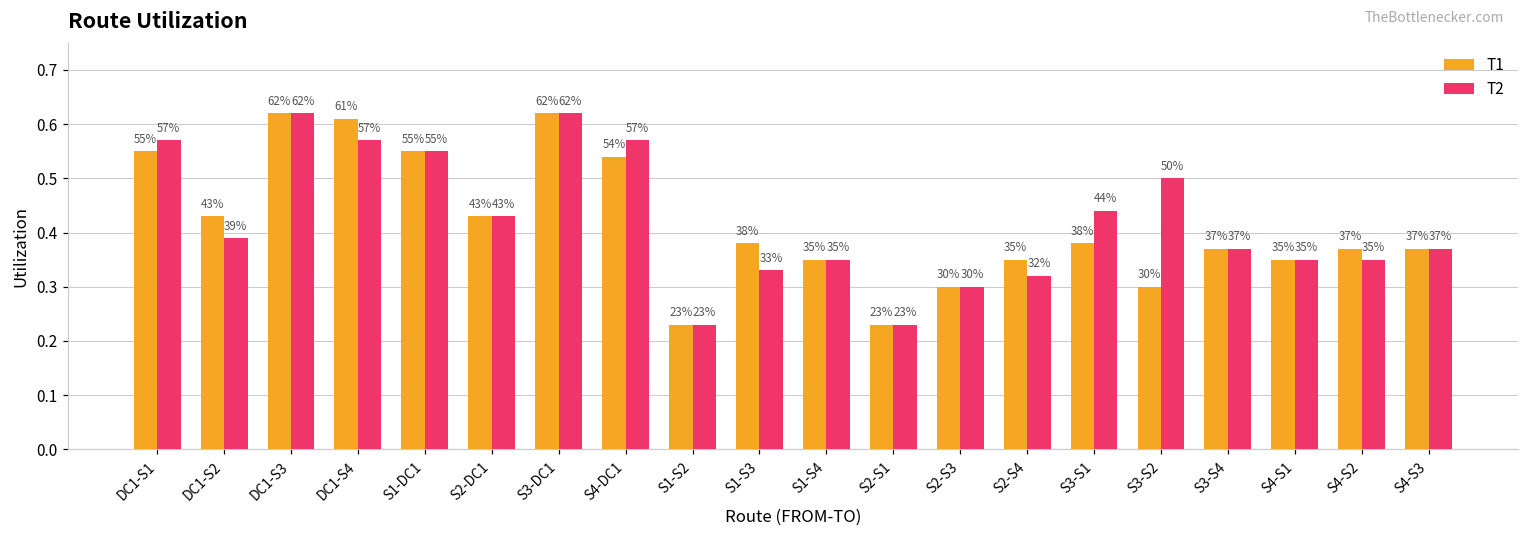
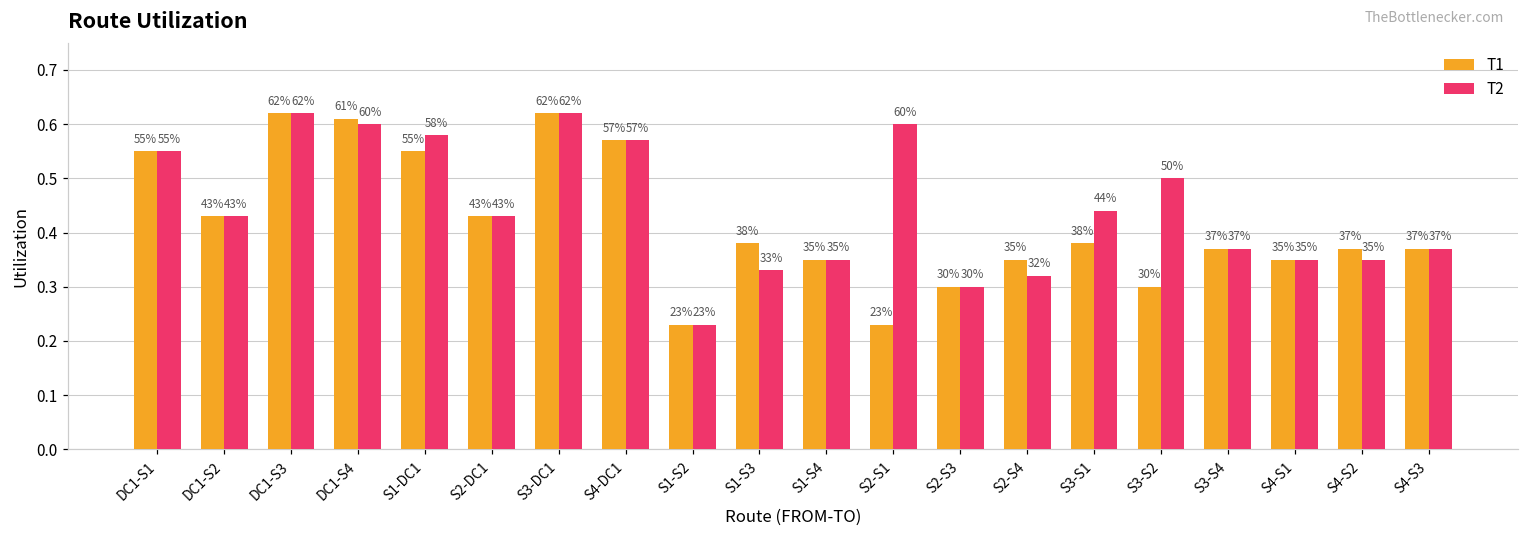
  {
    "T1": {
      "DC1-S1": "55%",
      "DC1-S2": "43%",
      "DC1-S3": "62%",
      "DC1-S4": "61%",
      "S1-DC1": "55%",
      "S2-DC1": "43%",
      "S3-DC1": "62%",
-     "S4-DC1": "54%",
+     "S4-DC1": "57%",
      "S1-S2": "23%",
      "S1-S3": "38%",
      "S1-S4": "35%",
      "S2-S1": "23%",
      "S2-S3": "30%",
      "S2-S4": "35%",
      "S3-S1": "38%",
      "S3-S2": "30%",
      "S3-S4": "37%",
      "S4-S1": "35%",
      "S4-S2": "37%",
      "S4-S3": "37%"
    },
    "T2": {
-     "DC1-S1": "57%",
-     "DC1-S2": "39%",
+     "DC1-S1": "55%",
+     "DC1-S2": "43%",
      "DC1-S3": "62%",
-     "DC1-S4": "57%",
-     "S1-DC1": "55%",
+     "DC1-S4": "60%",
+     "S1-DC1": "58%",
      "S2-DC1": "43%",
      "S3-DC1": "62%",
      "S4-DC1": "57%",
      "S1-S2": "23%",
      "S1-S3": "33%",
      "S1-S4": "35%",
-     "S2-S1": "23%",
+     "S2-S1": "60%",
      "S2-S3": "30%",
      "S2-S4": "32%",
      "S3-S1": "44%",
      "S3-S2": "50%",
      "S3-S4": "37%",
      "S4-S1": "35%",
      "S4-S2": "35%",
      "S4-S3": "37%"
    }
  }
